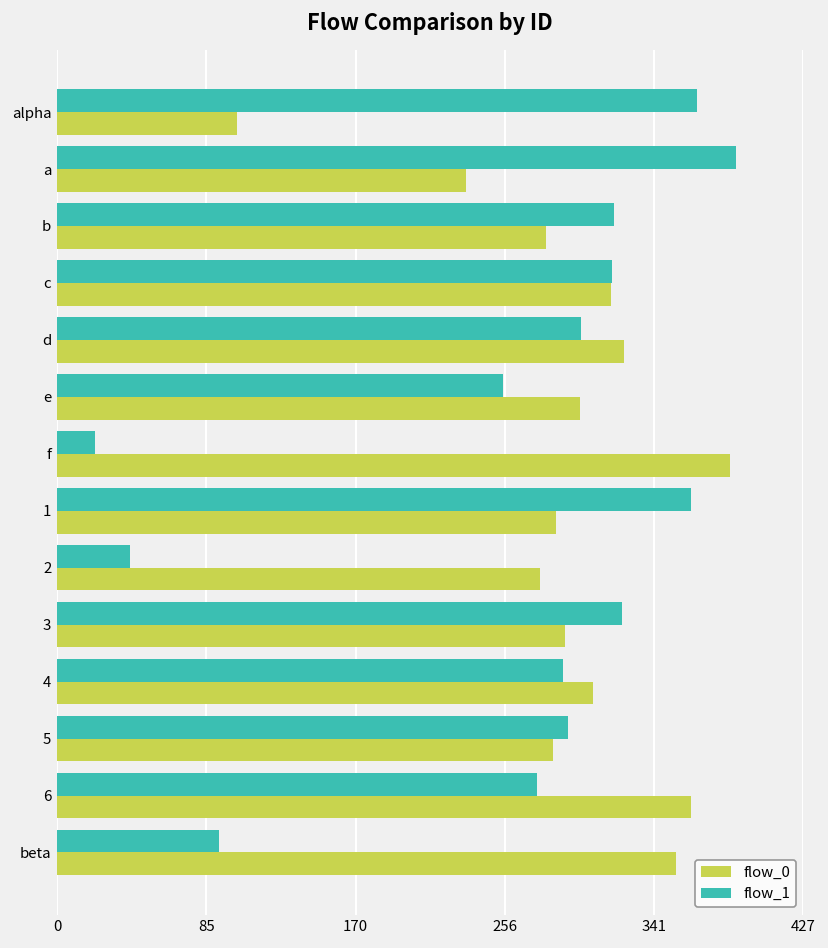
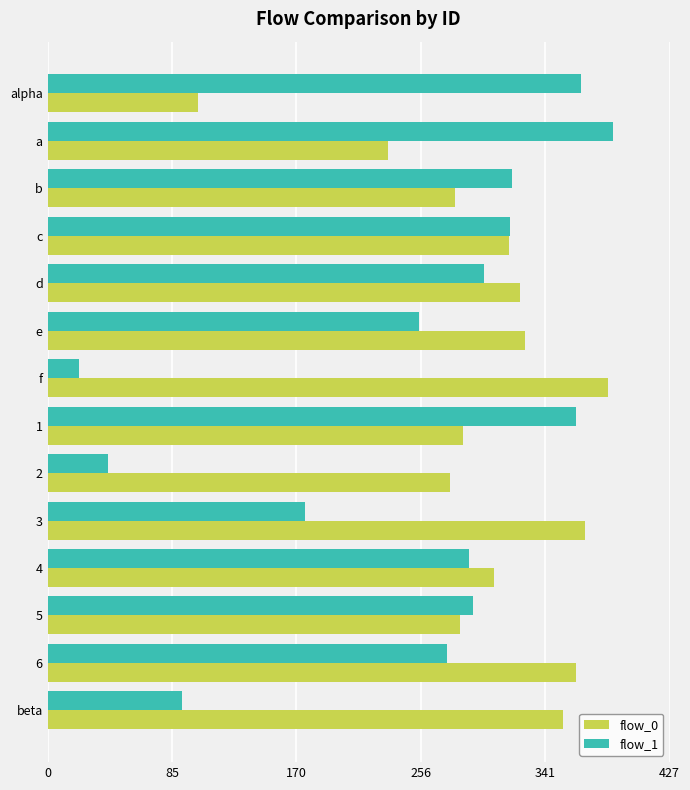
  {
    "flow_0": {
      "alpha": 103,
      "a": 234,
      "b": 280,
      "c": 317,
      "d": 325,
-     "e": 299,
+     "e": 328,
      "f": 385,
      "1": 286,
      "2": 276,
-     "3": 291,
+     "3": 369,
      "4": 307,
      "5": 284,
      "6": 363,
      "beta": 354
    },
    "flow_1": {
      "alpha": 366,
      "a": 388,
      "b": 319,
      "c": 318,
      "d": 300,
      "e": 255,
      "f": 22,
      "1": 363,
      "2": 41,
-     "3": 324,
+     "3": 177,
      "4": 289,
      "5": 292,
      "6": 275,
      "beta": 93
    }
  }
